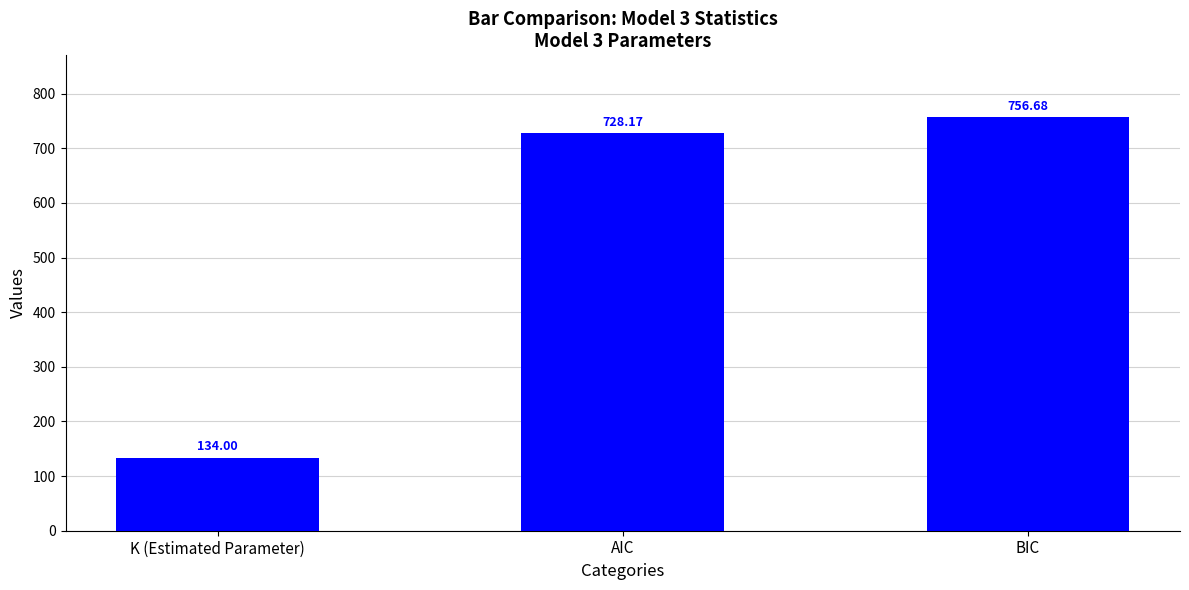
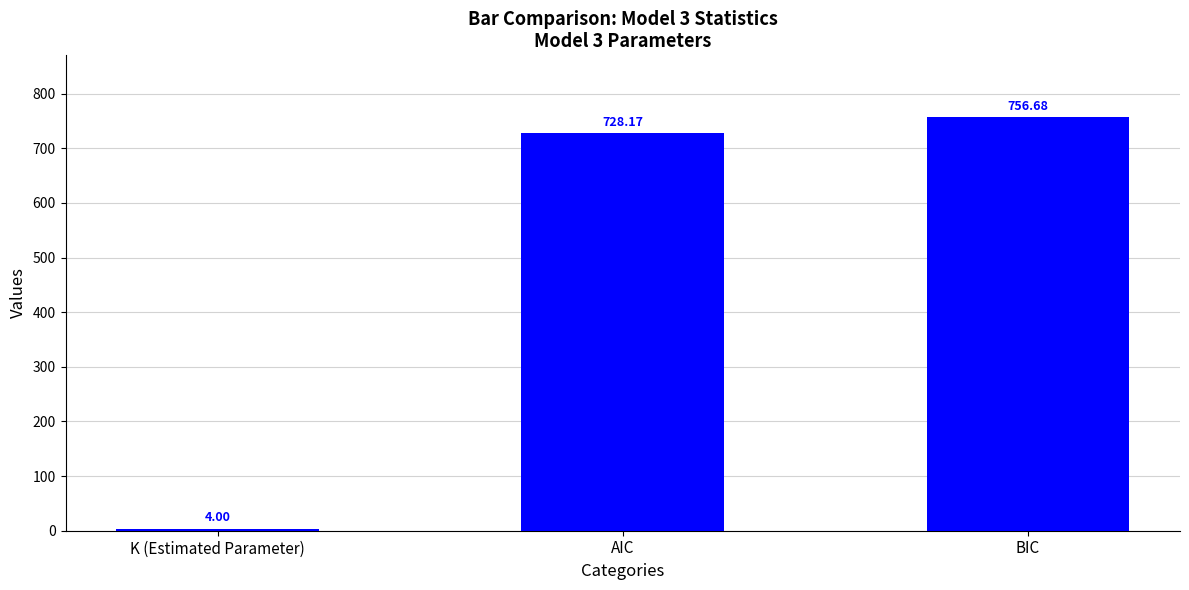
  {
-   "K (Estimated Parameter)": 134.00,
+   "K (Estimated Parameter)": 4.00,
    "AIC": 728.17,
    "BIC": 756.68
  }
